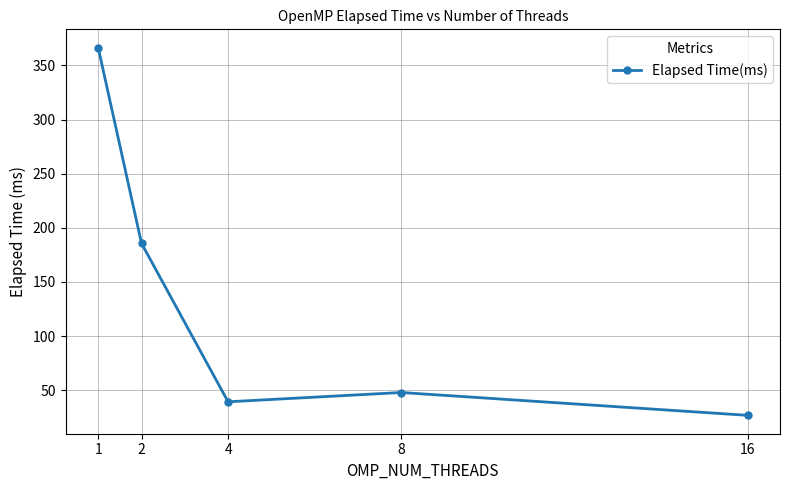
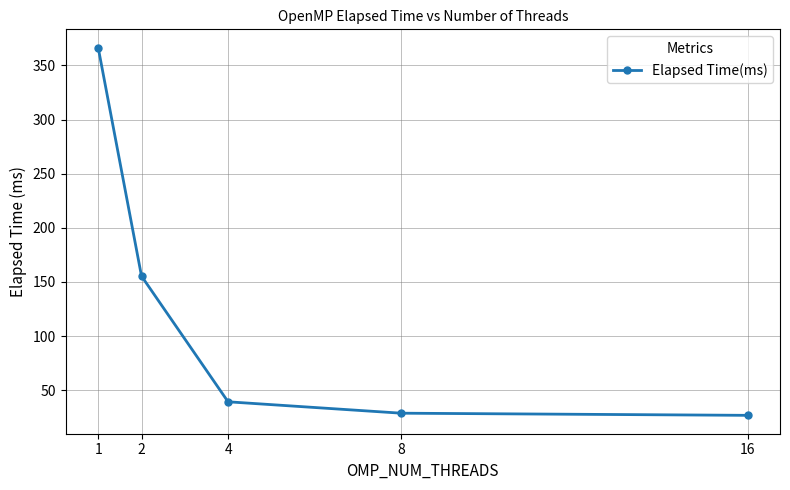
  {
    "1": 366,
-   "2": 186,
+   "2": 155,
    "4": 39,
-   "8": 48,
+   "8": 29,
    "16": 27
  }
